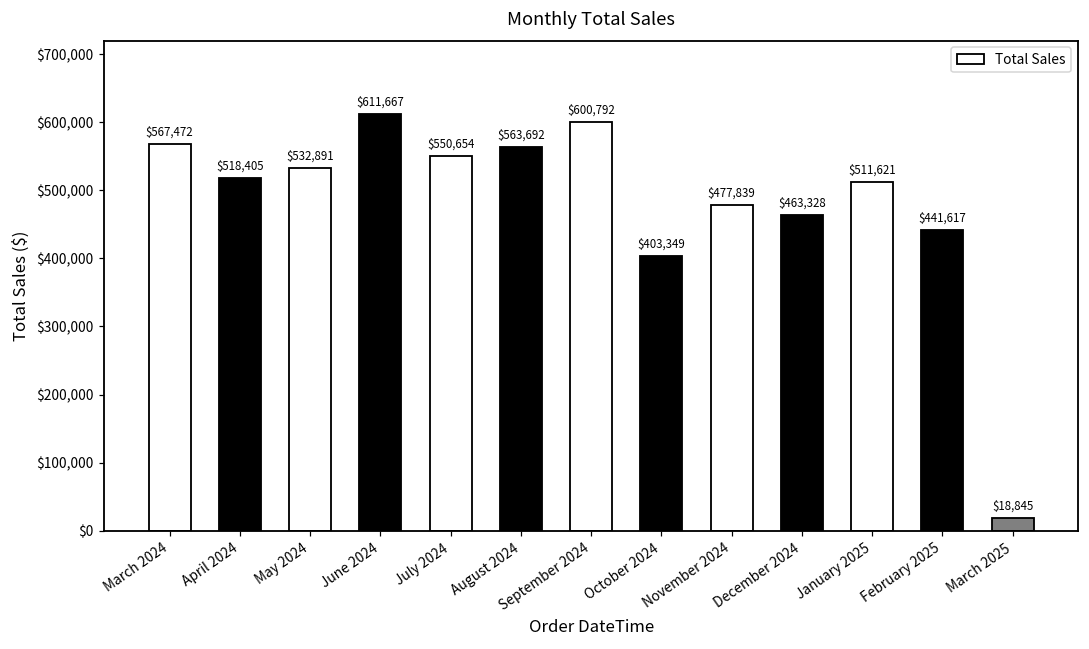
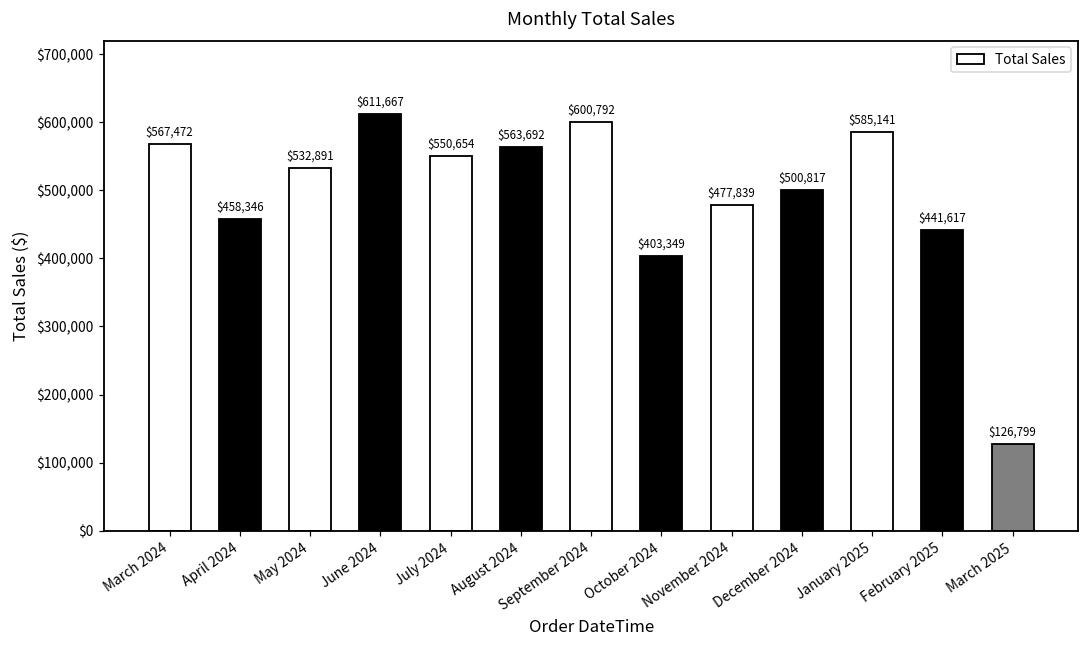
  {
    "March 2024": "$567,472",
-   "April 2024": "$518,405",
+   "April 2024": "$458,346",
    "May 2024": "$532,891",
    "June 2024": "$611,667",
    "July 2024": "$550,654",
    "August 2024": "$563,692",
    "September 2024": "$600,792",
    "October 2024": "$403,349",
    "November 2024": "$477,839",
-   "December 2024": "$463,328",
-   "January 2025": "$511,621",
+   "December 2024": "$500,817",
+   "January 2025": "$585,141",
    "February 2025": "$441,617",
-   "March 2025": "$18,845"
+   "March 2025": "$126,799"
  }
